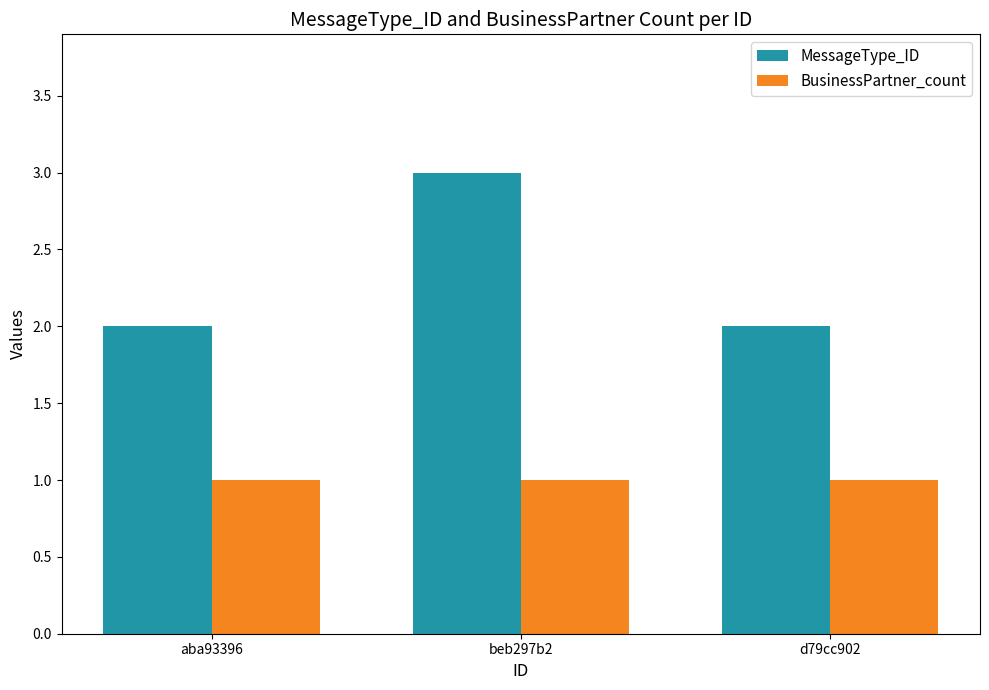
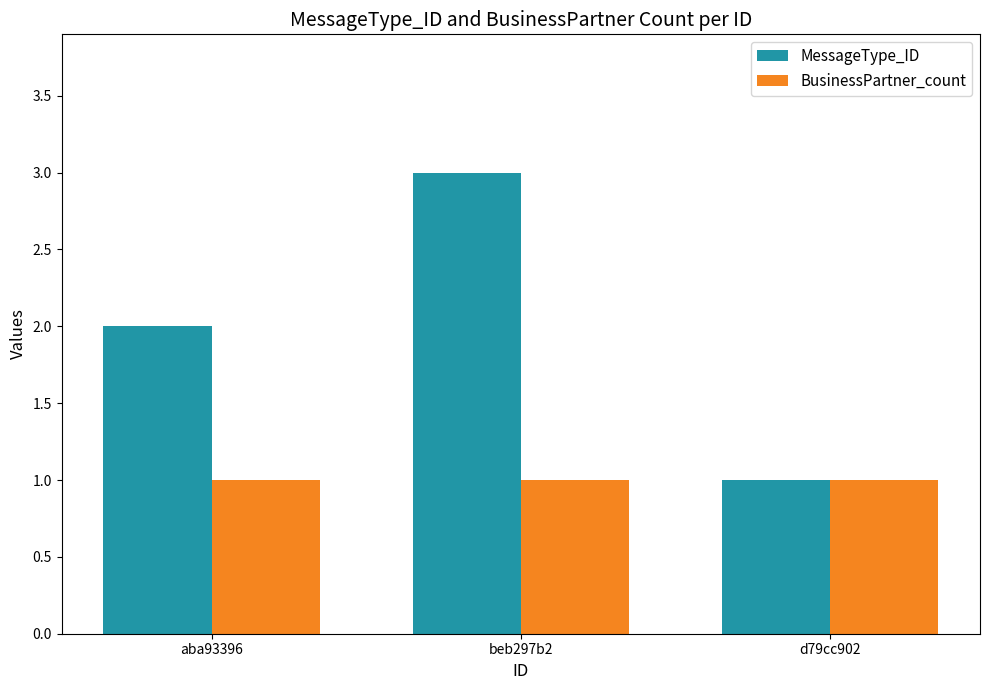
  {
    "MessageType_ID": {
      "aba93396": 2,
      "beb297b2": 3,
-     "d79cc902": 2
+     "d79cc902": 1
    },
    "BusinessPartner_count": {
      "aba93396": 1,
      "beb297b2": 1,
      "d79cc902": 1
    }
  }
